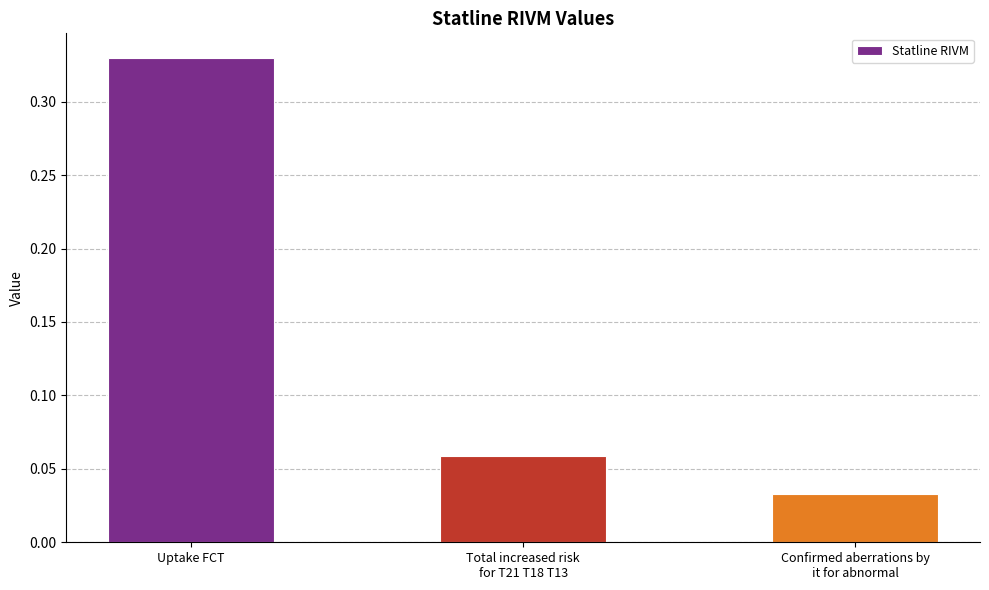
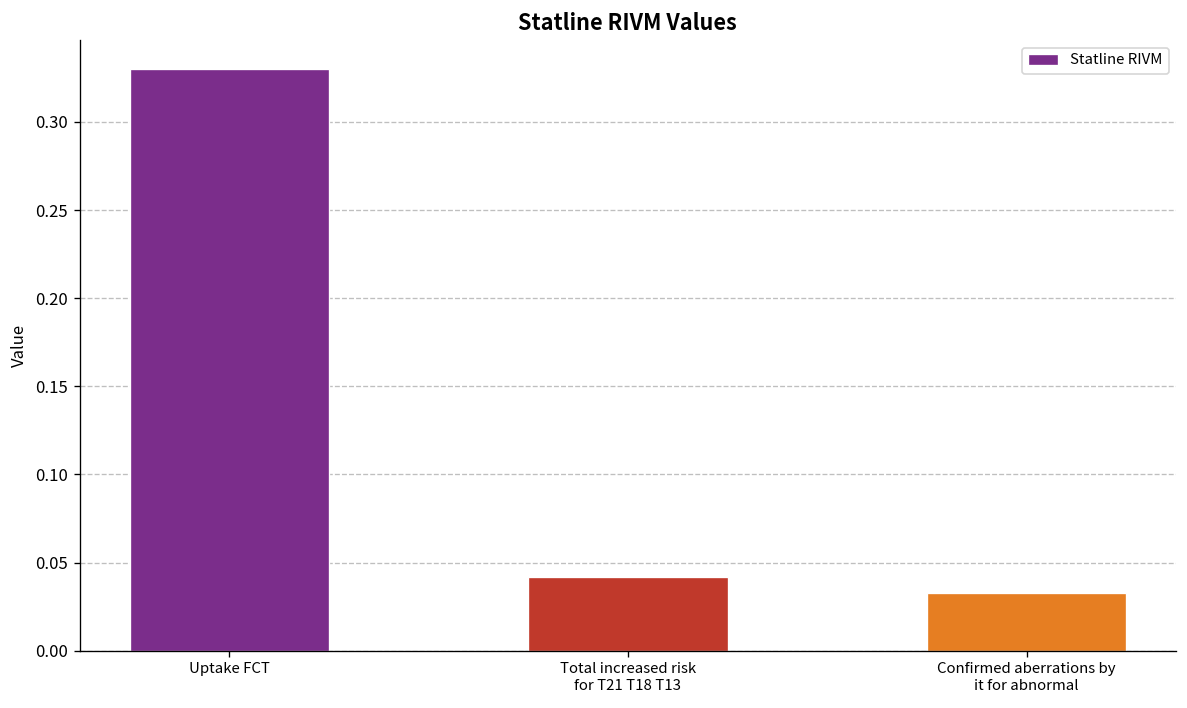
  {
    "Uptake FCT": 0.330,
-   "Total increased risk for T21 T18 T13": 0.059,
+   "Total increased risk for T21 T18 T13": 0.042,
    "Confirmed aberrations by it for abnormal": 0.033
  }
